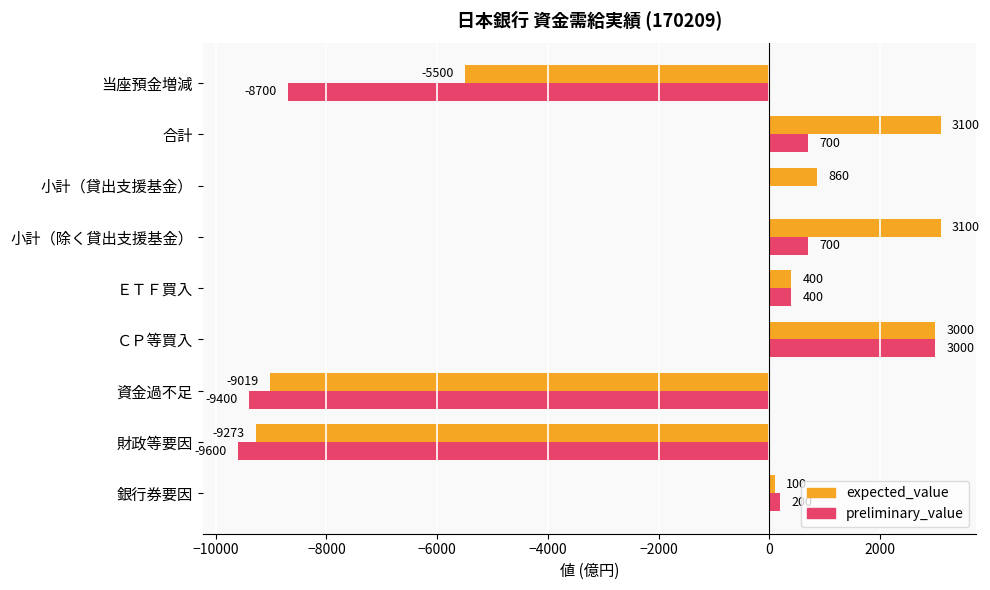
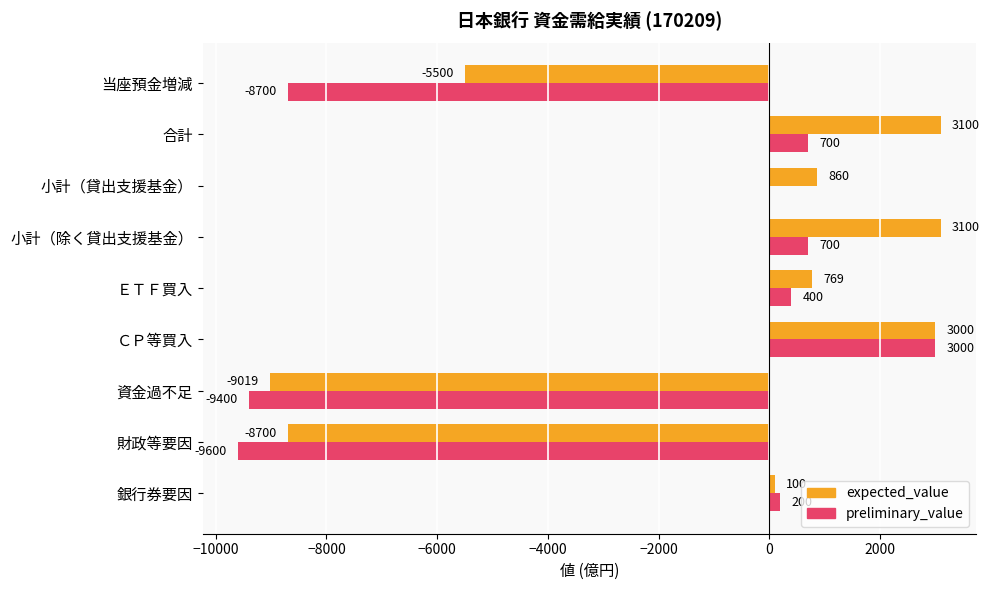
  {
    "expected_value": {
      "当座預金増減": -5500,
      "合計": 3100,
      "小計（貸出支援基金）": 860,
      "小計（除く貸出支援基金）": 3100,
-     "ＥＴＦ買入": 400,
+     "ＥＴＦ買入": 769,
      "ＣＰ等買入": 3000,
      "資金過不足": -9019,
-     "財政等要因": -9273
+     "財政等要因": -8700
    },
    "preliminary_value": {
      "当座預金増減": -8700,
      "合計": 700,
      "小計（除く貸出支援基金）": 700,
      "ＥＴＦ買入": 400,
      "ＣＰ等買入": 3000,
      "資金過不足": -9400,
      "財政等要因": -9600
    }
  }
